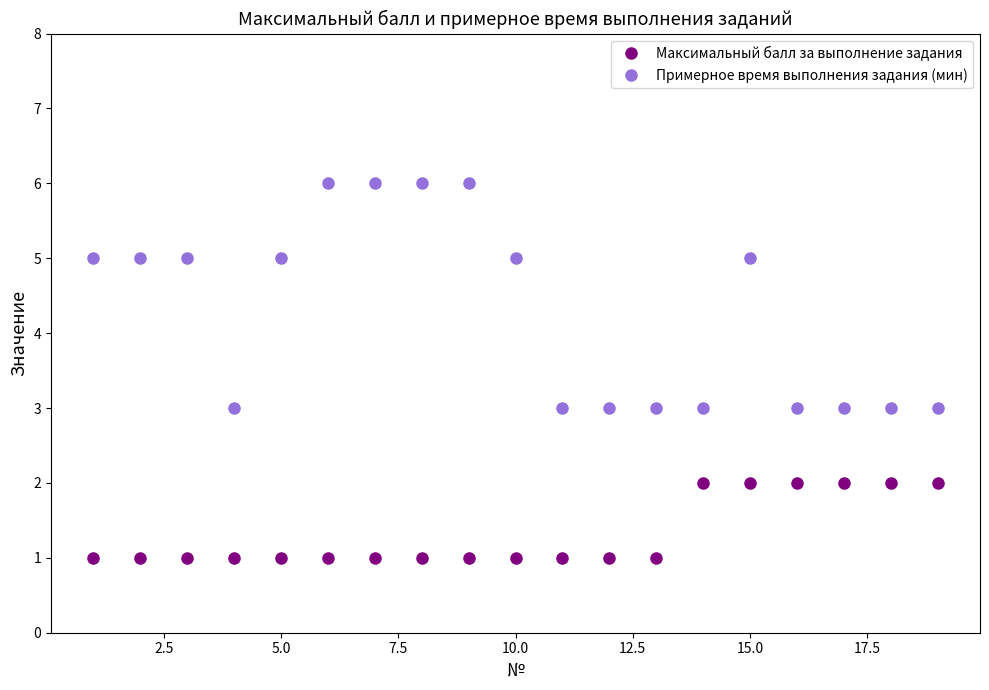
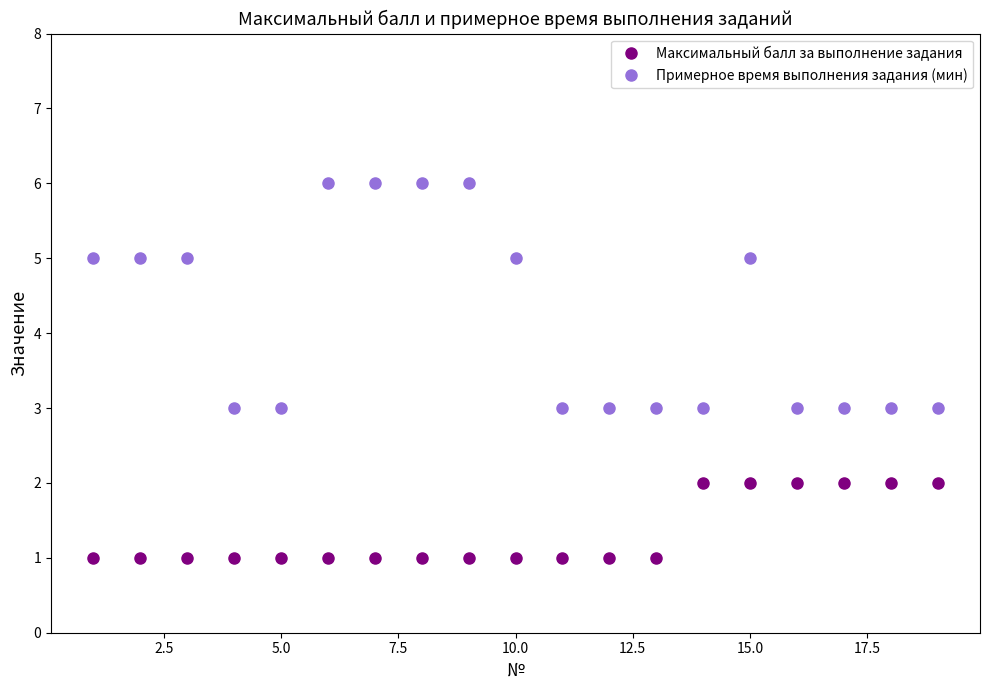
  {
    "Максимальный балл за выполнение задания": {
      "5.0": 1,
      "10.0": 1,
      "15.0": 2
    },
    "Примерное время выполнения задания (мин)": {
-     "5.0": 5,
+     "5.0": 3,
      "10.0": 5,
      "15.0": 5
    }
  }
